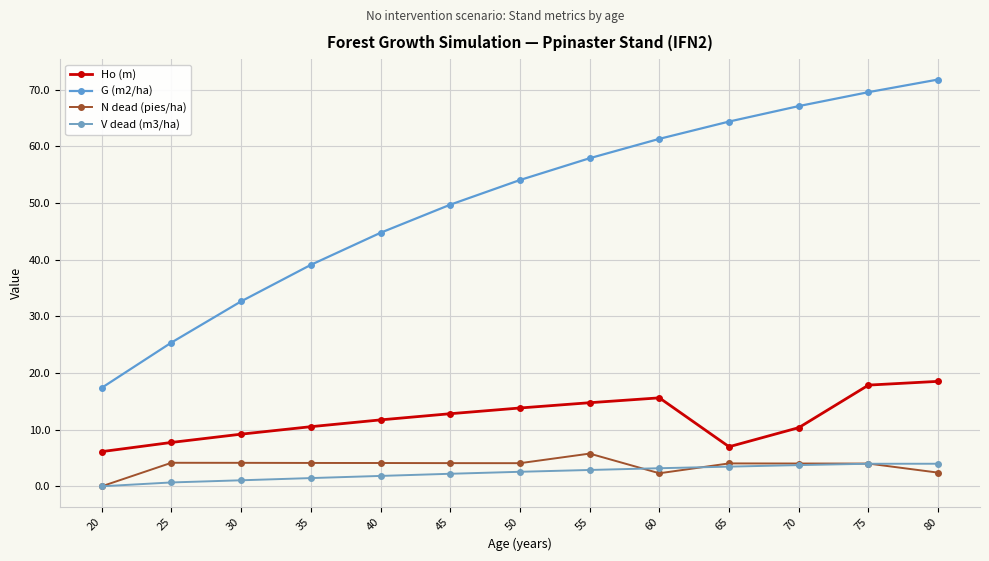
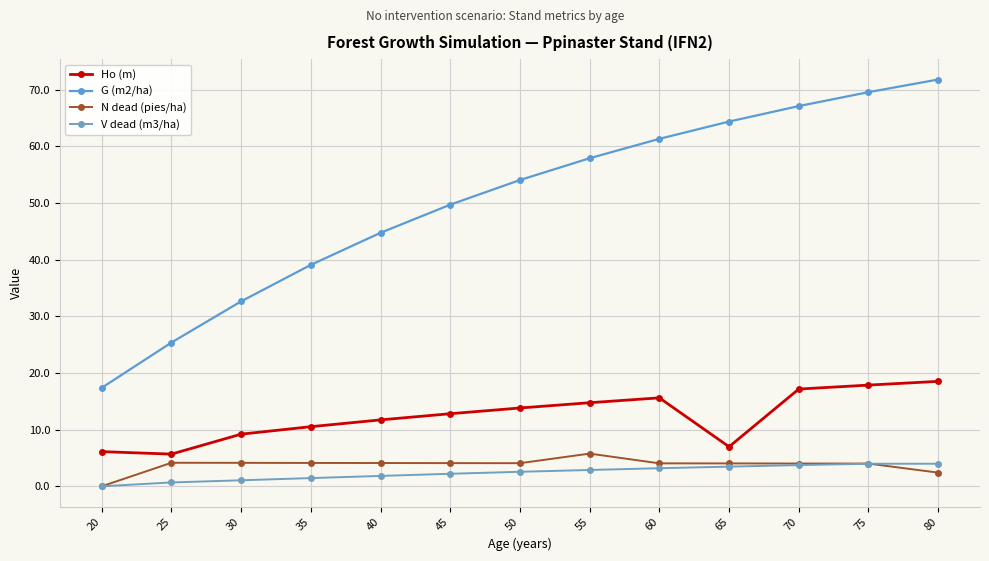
  {
    "Ho (m)": {
      "20": 6,
-     "25": 8,
+     "25": 6,
      "30": 9,
      "35": 11,
      "40": 12,
      "45": 13,
      "50": 14,
      "55": 15,
      "60": 16,
      "65": 7,
-     "70": 10,
+     "70": 17,
      "75": 18,
      "80": 19
    },
    "N dead (pies/ha)": {
      "25": 4,
      "30": 4,
      "35": 4,
      "40": 4,
      "45": 4,
      "50": 4,
      "55": 6,
-     "60": 2,
+     "60": 4,
      "65": 4,
      "80": 2
    }
  }
